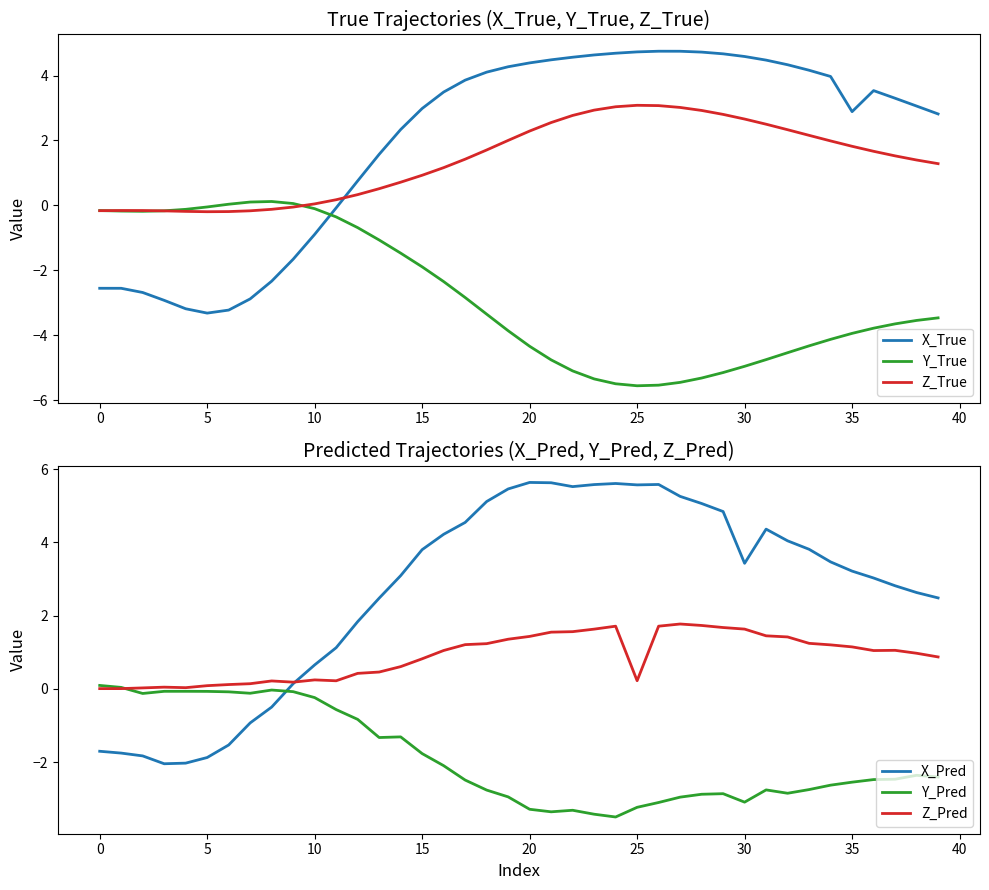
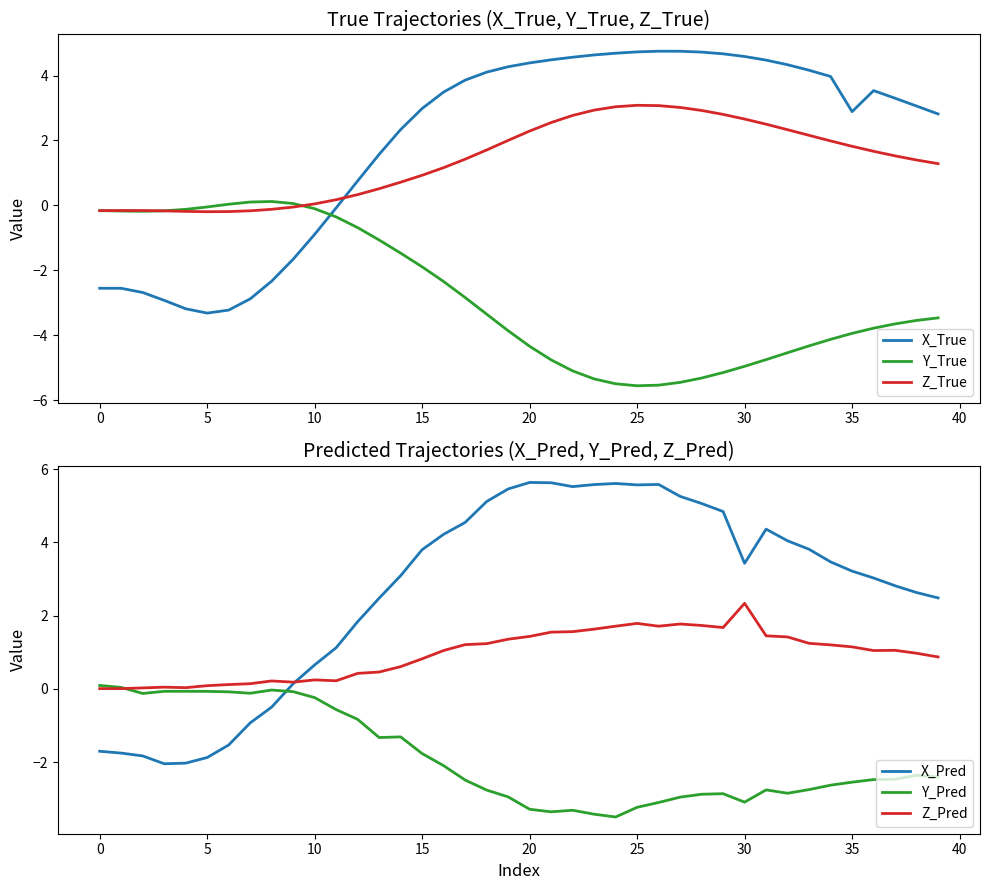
  {
    "True Trajectories (X_True, Y_True, Z_True)": {
      "X_True": {
        "0": -2.6,
        "5": -3.3,
        "10": -0.9,
        "15": 3.0,
        "20": 4.4,
        "25": 4.7,
        "30": 4.6,
        "35": 2.9
      },
      "Y_True": {
        "5": 0.0,
        "10": -0.1,
        "15": -1.9,
        "20": -4.3,
        "25": -5.6,
        "30": -5.0,
        "35": -3.9
      },
      "Z_True": {
        "5": -0.2,
        "10": 0.0,
        "15": 0.9,
        "20": 2.3,
        "25": 3.1,
        "30": 2.7,
        "35": 1.8
      }
    },
    "Predicted Trajectories (X_Pred, Y_Pred, Z_Pred)": {
      "X_Pred": {
        "0": -1.7,
        "5": -1.9,
        "10": 0.7,
        "15": 3.8,
        "20": 5.6,
        "25": 5.6,
        "30": 3.4,
        "35": 3.2
      },
      "Y_Pred": {
        "0": 0.1,
        "5": -0.1,
        "10": -0.2,
        "15": -1.8,
        "20": -3.3,
        "25": -3.2,
        "30": -3.1,
        "35": -2.5
      },
      "Z_Pred": {
        "0": 0.0,
        "5": 0.1,
        "10": 0.2,
        "15": 0.8,
        "20": 1.4,
-       "25": 0.2,
-       "30": 1.6,
+       "25": 1.8,
+       "30": 2.3,
        "35": 1.1
      }
    }
  }
